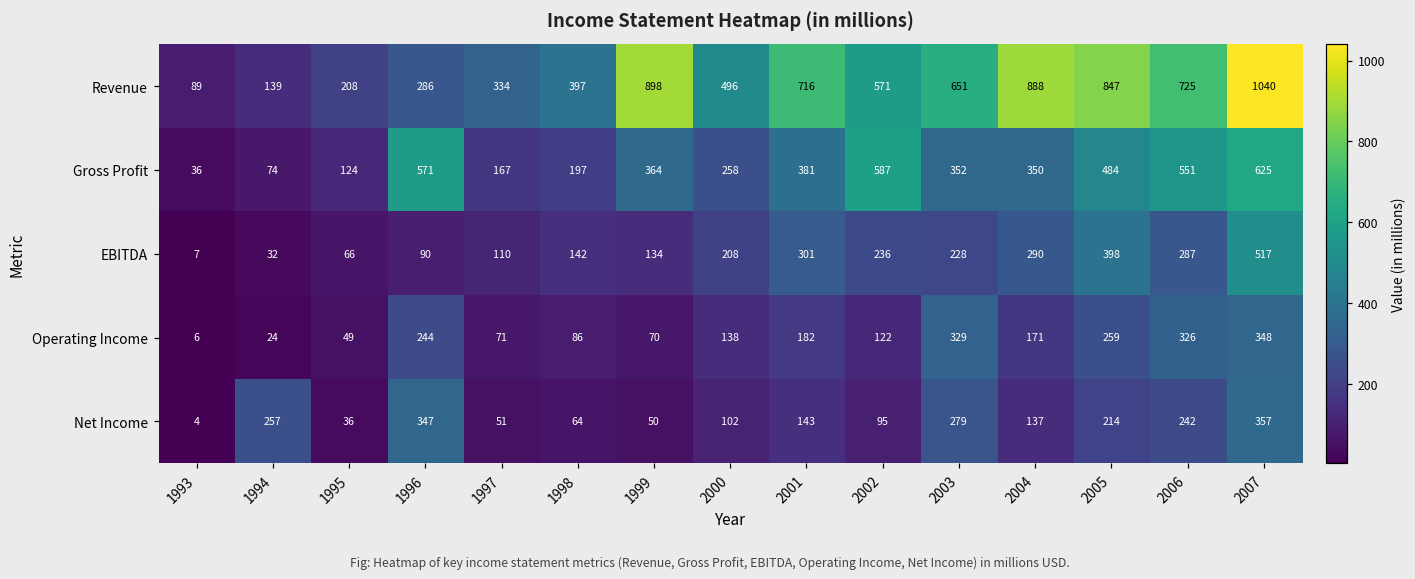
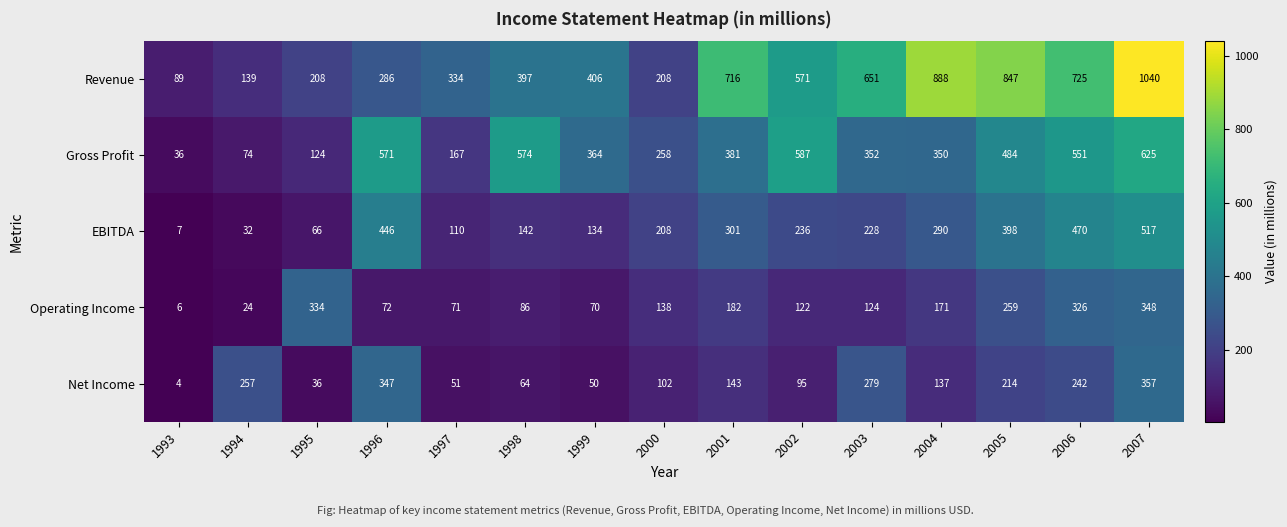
  {
    "Revenue": {
      "1993": 89,
      "1994": 139,
      "1995": 208,
      "1996": 286,
      "1997": 334,
      "1998": 397,
-     "1999": 898,
-     "2000": 496,
+     "1999": 406,
+     "2000": 208,
      "2001": 716,
      "2002": 571,
      "2003": 651,
      "2004": 888,
      "2005": 847,
      "2006": 725,
      "2007": 1040
    },
    "Gross Profit": {
      "1993": 36,
      "1994": 74,
      "1995": 124,
      "1996": 571,
      "1997": 167,
-     "1998": 197,
+     "1998": 574,
      "1999": 364,
      "2000": 258,
      "2001": 381,
      "2002": 587,
      "2003": 352,
      "2004": 350,
      "2005": 484,
      "2006": 551,
      "2007": 625
    },
    "EBITDA": {
      "1993": 7,
      "1994": 32,
      "1995": 66,
-     "1996": 90,
+     "1996": 446,
      "1997": 110,
      "1998": 142,
      "1999": 134,
      "2000": 208,
      "2001": 301,
      "2002": 236,
      "2003": 228,
      "2004": 290,
      "2005": 398,
-     "2006": 287,
+     "2006": 470,
      "2007": 517
    },
    "Operating Income": {
      "1993": 6,
      "1994": 24,
-     "1995": 49,
-     "1996": 244,
+     "1995": 334,
+     "1996": 72,
      "1997": 71,
      "1998": 86,
      "1999": 70,
      "2000": 138,
      "2001": 182,
      "2002": 122,
-     "2003": 329,
+     "2003": 124,
      "2004": 171,
      "2005": 259,
      "2006": 326,
      "2007": 348
    },
    "Net Income": {
      "1993": 4,
      "1994": 257,
      "1995": 36,
      "1996": 347,
      "1997": 51,
      "1998": 64,
      "1999": 50,
      "2000": 102,
      "2001": 143,
      "2002": 95,
      "2003": 279,
      "2004": 137,
      "2005": 214,
      "2006": 242,
      "2007": 357
    }
  }
